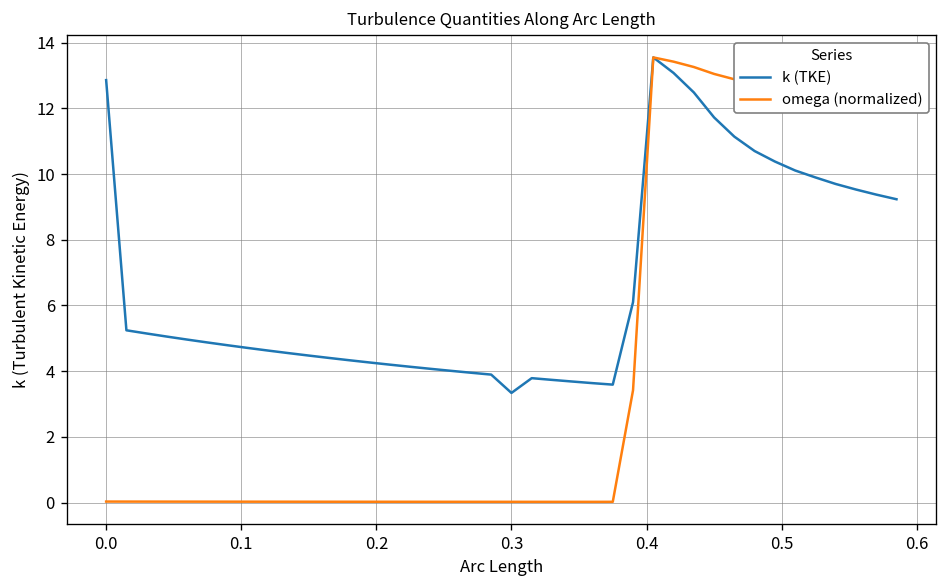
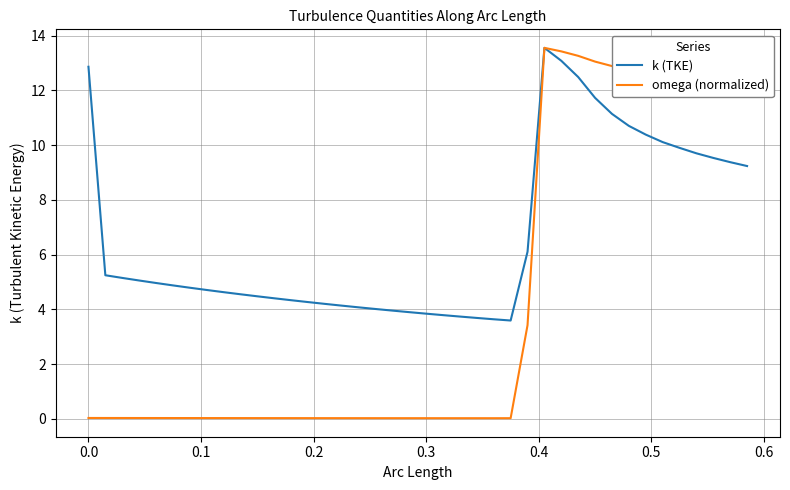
  {
    "k (TKE)": {
      "0.0": 12.9,
-     "0.3": 3.3
+     "0.3": 3.8
    },
    "omega (normalized)": {
      "0.0": 0.0,
      "0.3": 0.0
    }
  }
